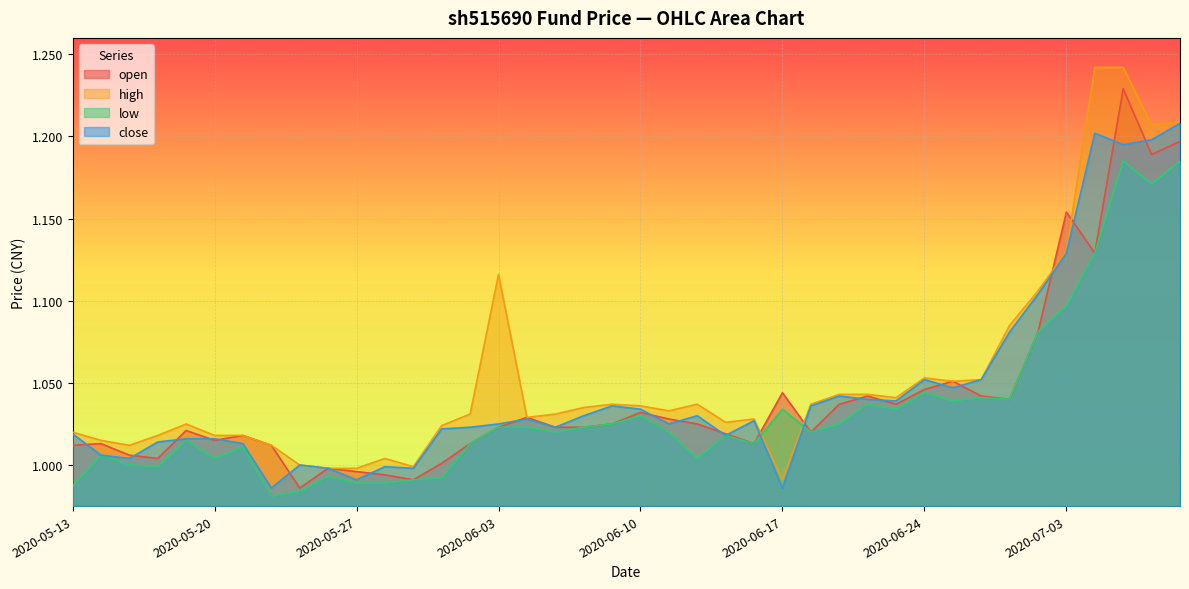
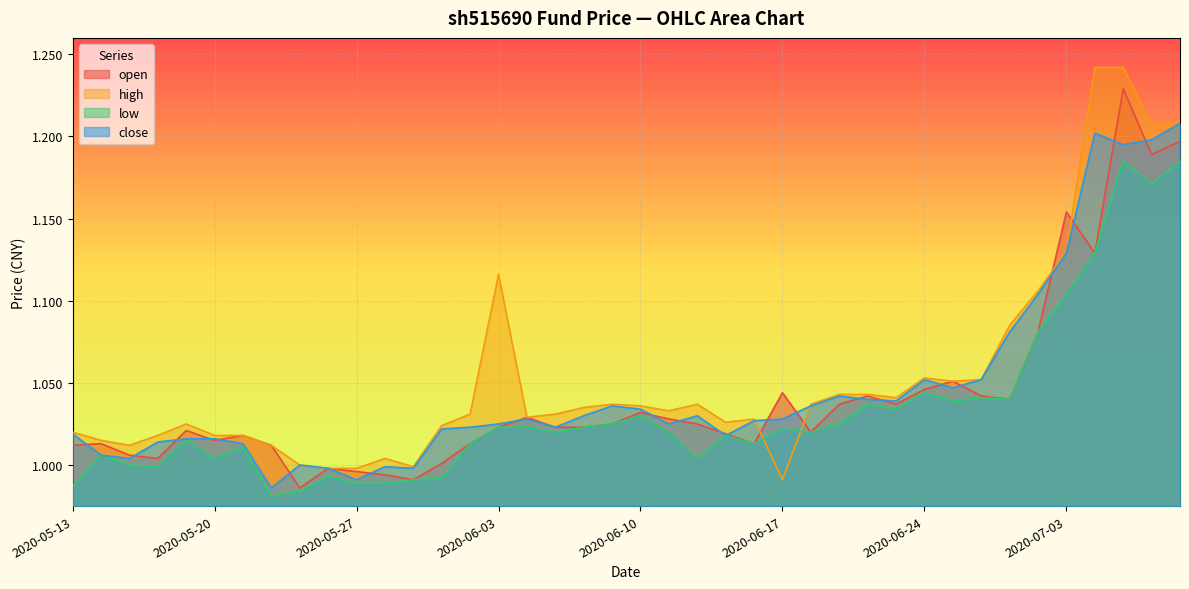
  {
    "open": {
      "2020-05-13": 1.012,
      "2020-05-27": 0.996,
      "2020-06-10": 1.032,
      "2020-06-17": 1.044,
      "2020-06-24": 1.046,
      "2020-07-03": 1.154
    },
    "high": {
      "2020-05-20": 1.018,
      "2020-05-27": 0.998,
      "2020-06-03": 1.116,
      "2020-06-10": 1.036,
      "2020-06-17": 0.991
    },
    "low": {
      "2020-05-13": 0.987,
      "2020-05-20": 1.004,
      "2020-05-27": 0.989,
      "2020-06-10": 1.030,
-     "2020-06-17": 1.034,
+     "2020-06-17": 1.022,
      "2020-06-24": 1.044,
-     "2020-07-03": 1.097
+     "2020-07-03": 1.104
    },
    "close": {
      "2020-05-27": 0.991,
      "2020-06-03": 1.025,
      "2020-06-10": 1.034,
-     "2020-06-17": 0.986
+     "2020-06-17": 1.028
    }
  }
